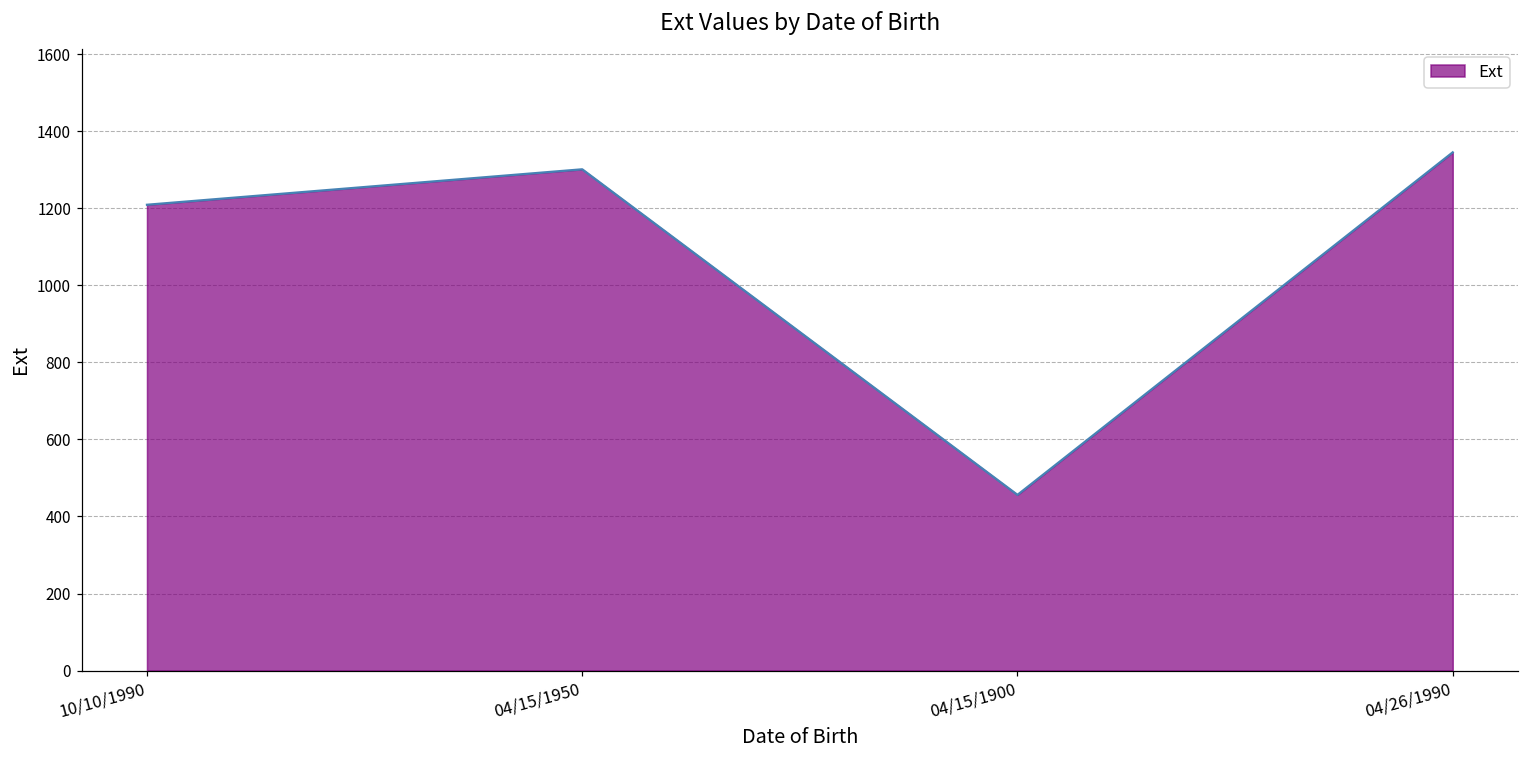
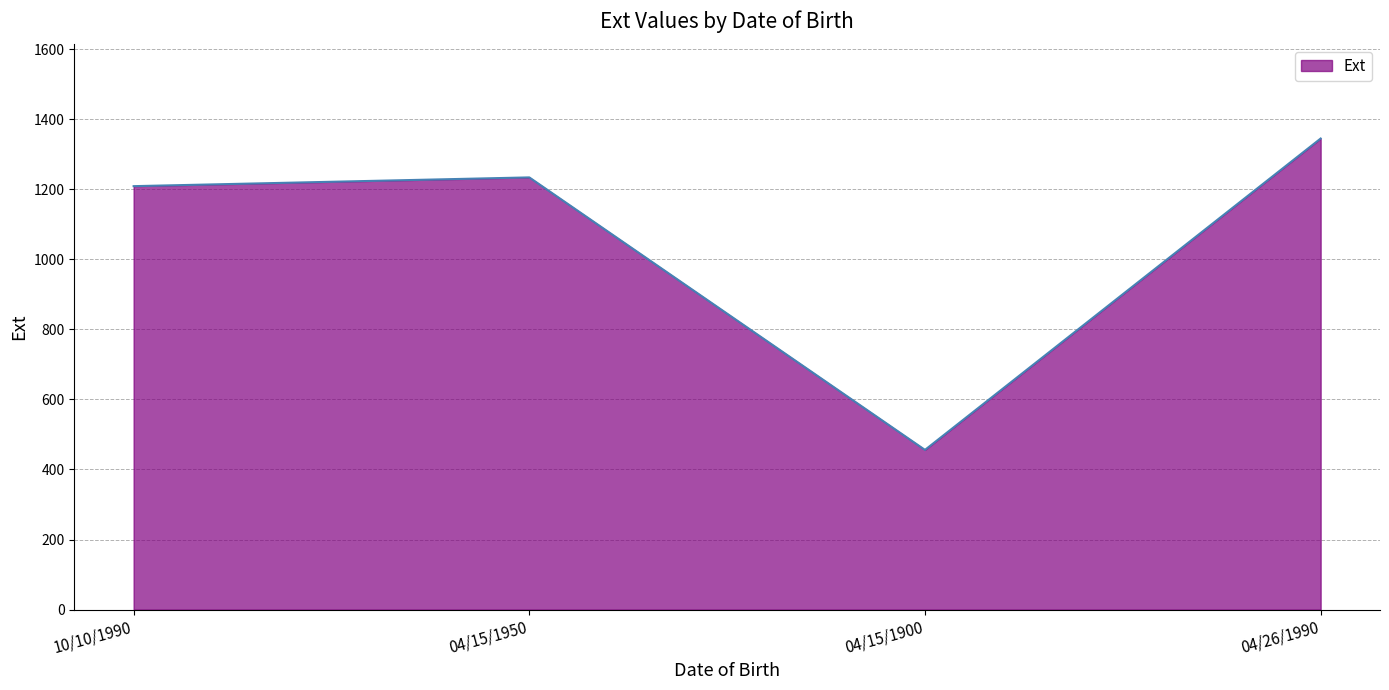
  {
    "10/10/1990": 1210,
-   "04/15/1950": 1300,
+   "04/15/1950": 1230,
    "04/15/1900": 460,
    "04/26/1990": 1350
  }
